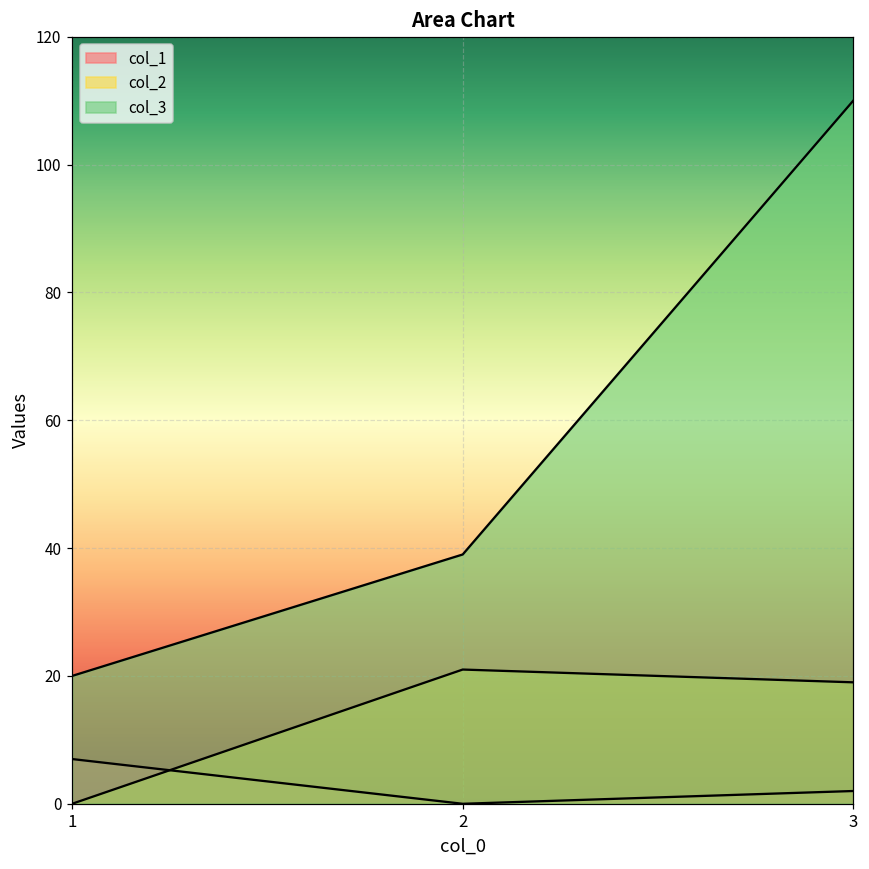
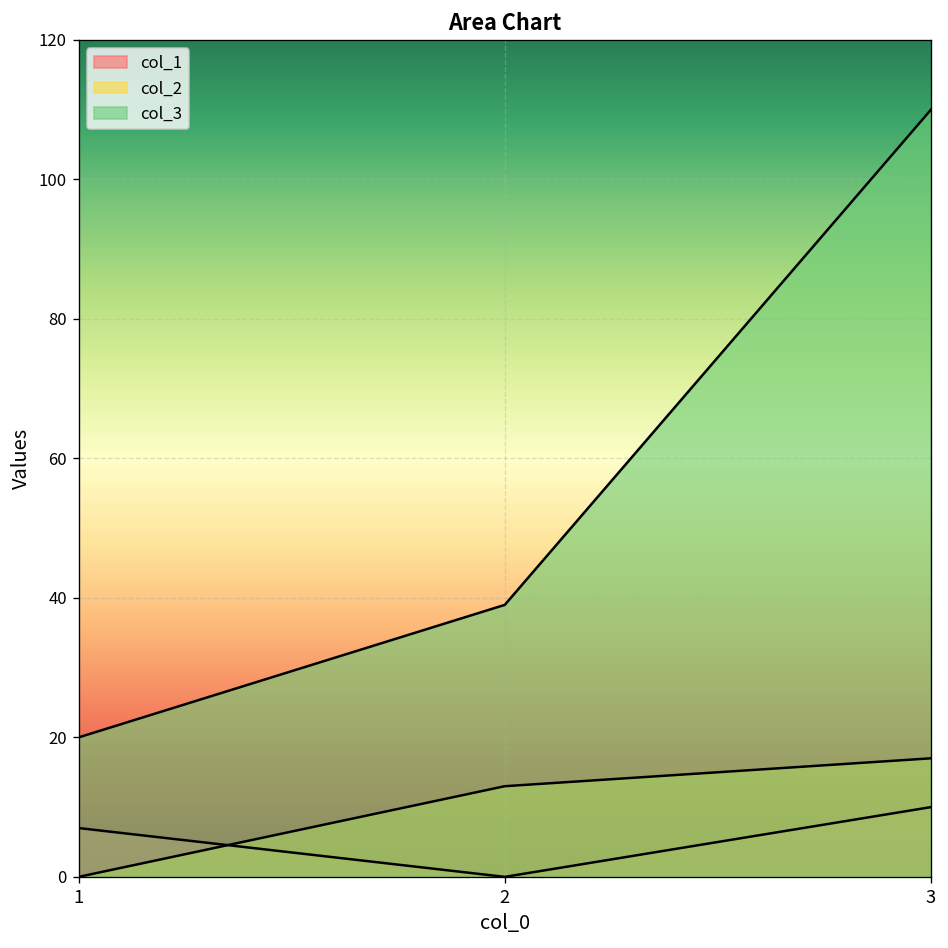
  {
    "col_1": {
      "1": 7,
      "2": 0,
-     "3": 2
+     "3": 10
    },
    "col_2": {
      "1": 0,
-     "2": 21,
-     "3": 19
+     "2": 13,
+     "3": 17
    },
    "col_3": {
      "1": 20,
      "2": 39,
      "3": 110
    }
  }
